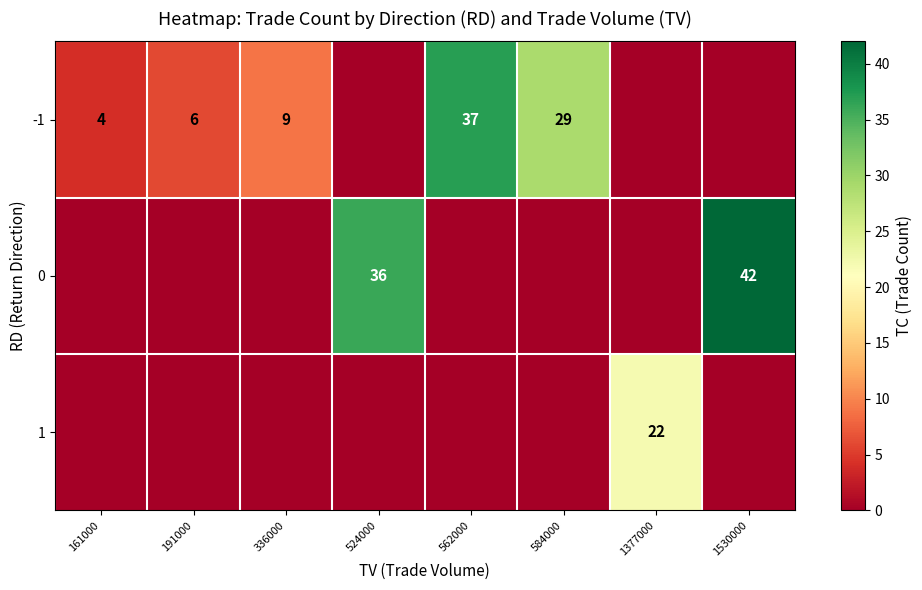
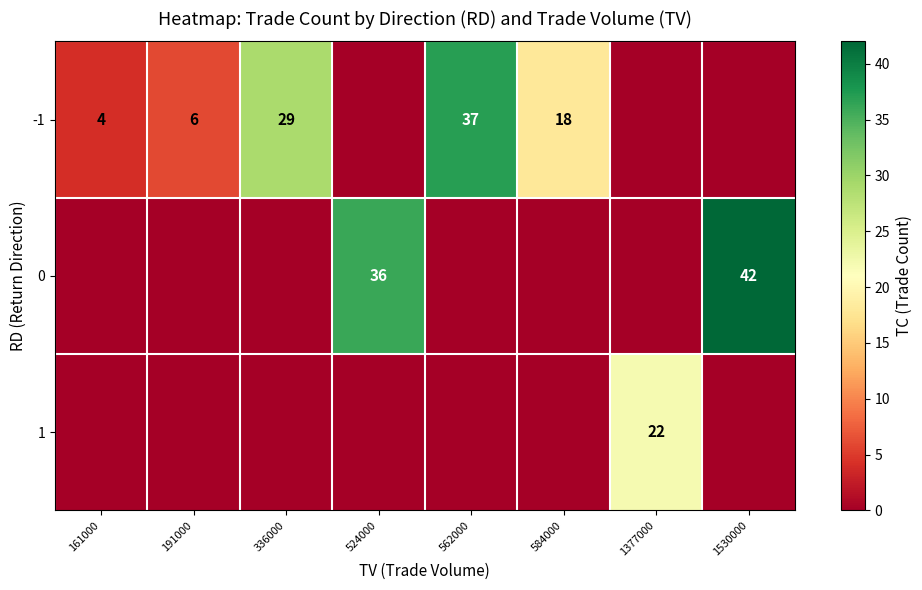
  {
    "-1": {
      "161000": 4,
      "191000": 6,
-     "336000": 9,
+     "336000": 29,
      "562000": 37,
-     "584000": 29
+     "584000": 18
    },
    "0": {
      "524000": 36,
      "1530000": 42
    },
    "1": {
      "1377000": 22
    }
  }
